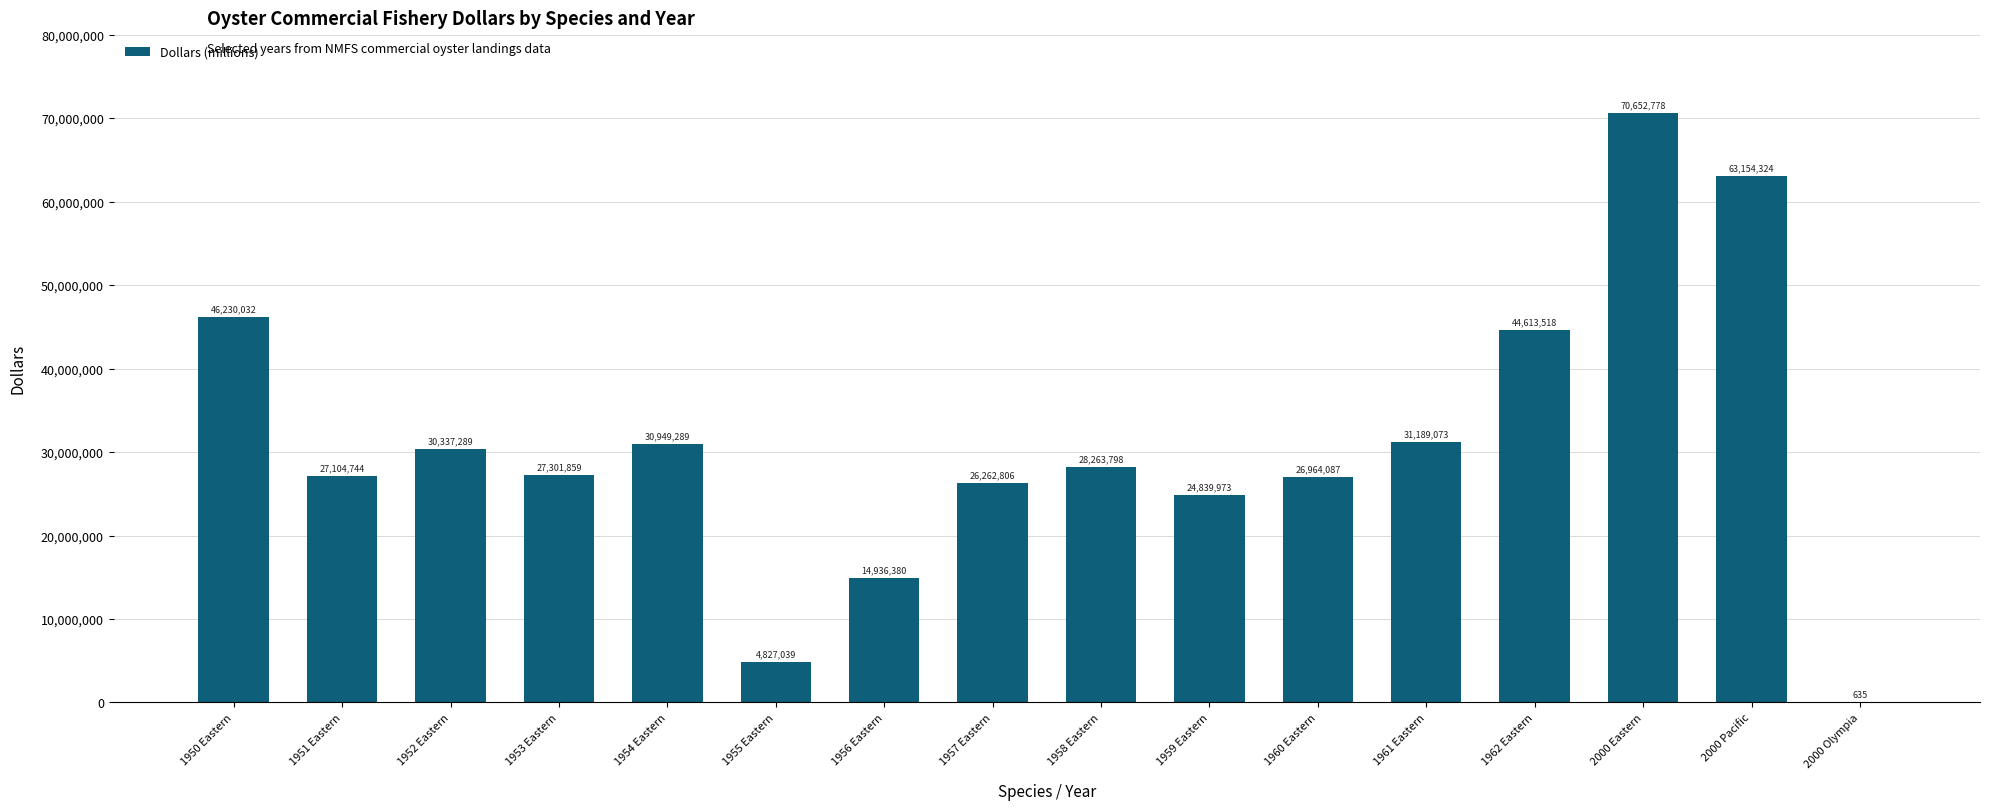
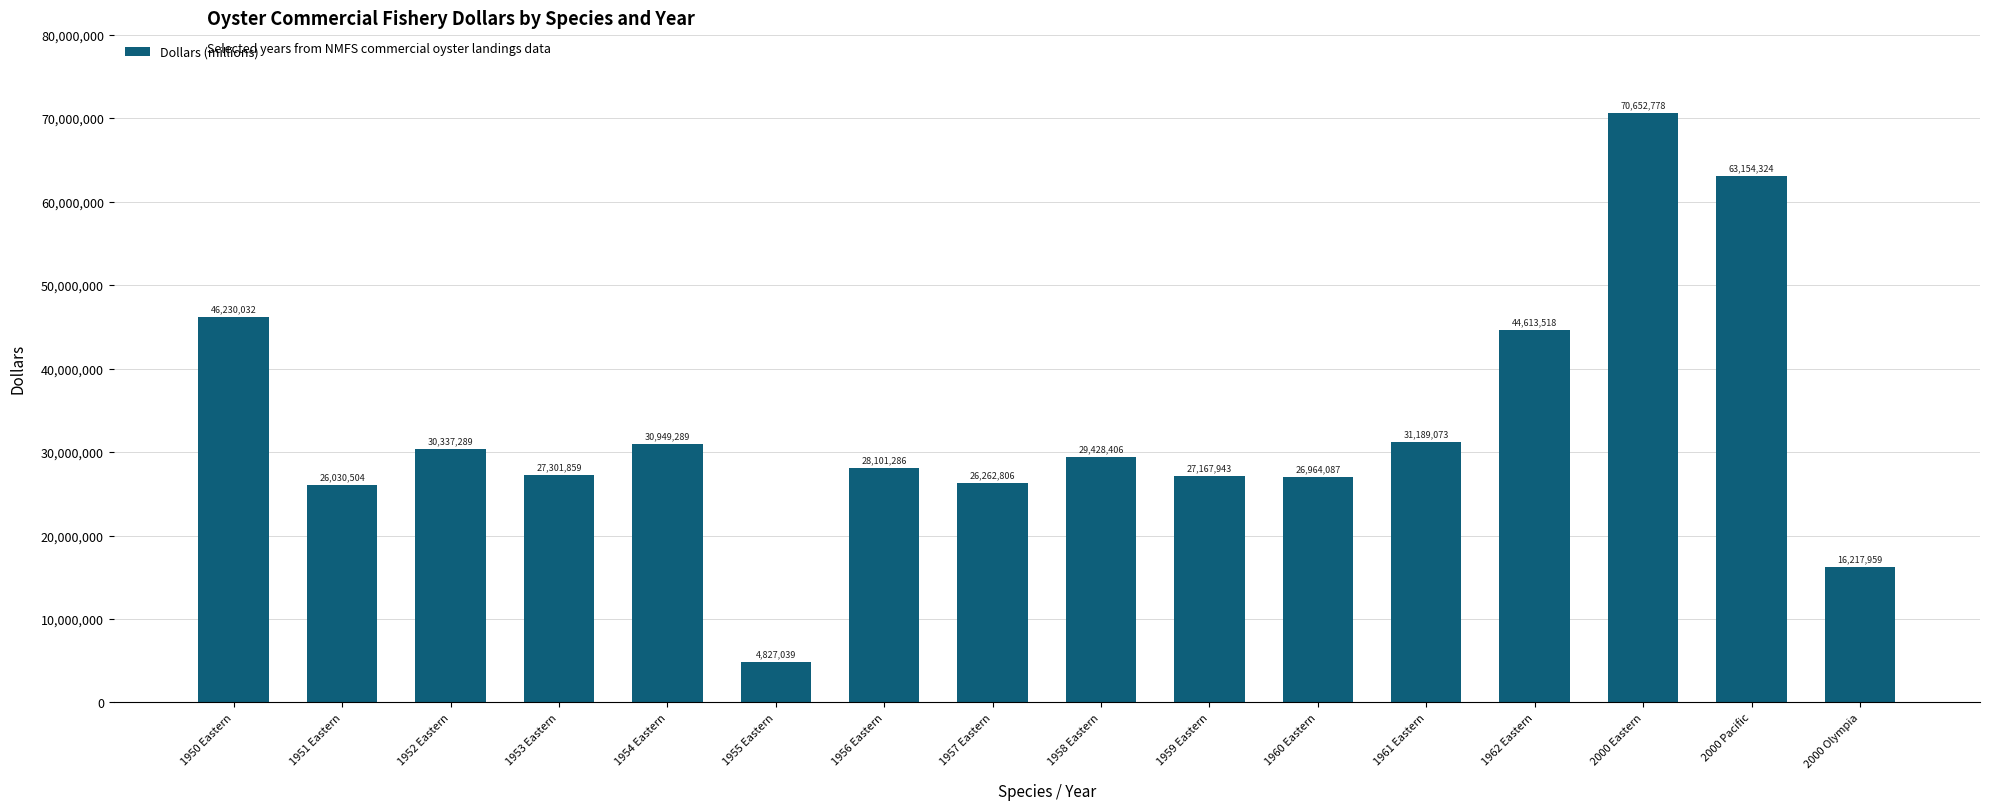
  {
    "1950 Eastern": "46,230,032",
-   "1951 Eastern": "27,104,744",
+   "1951 Eastern": "26,030,504",
    "1952 Eastern": "30,337,289",
    "1953 Eastern": "27,301,859",
    "1954 Eastern": "30,949,289",
    "1955 Eastern": "4,827,039",
-   "1956 Eastern": "14,936,380",
+   "1956 Eastern": "28,101,286",
    "1957 Eastern": "26,262,806",
-   "1958 Eastern": "28,263,798",
-   "1959 Eastern": "24,839,973",
+   "1958 Eastern": "29,428,406",
+   "1959 Eastern": "27,167,943",
    "1960 Eastern": "26,964,087",
    "1961 Eastern": "31,189,073",
    "1962 Eastern": "44,613,518",
    "2000 Eastern": "70,652,778",
    "2000 Pacific": "63,154,324",
-   "2000 Olympia": "635"
+   "2000 Olympia": "16,217,959"
  }
